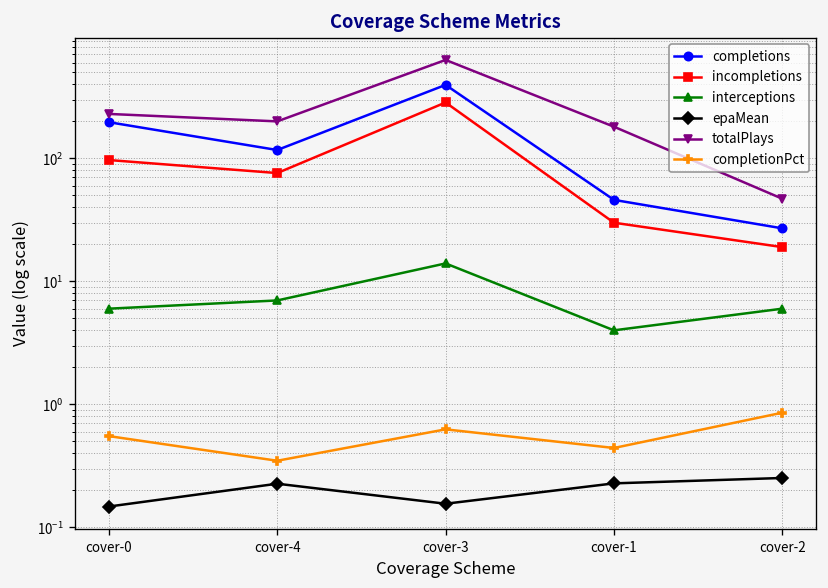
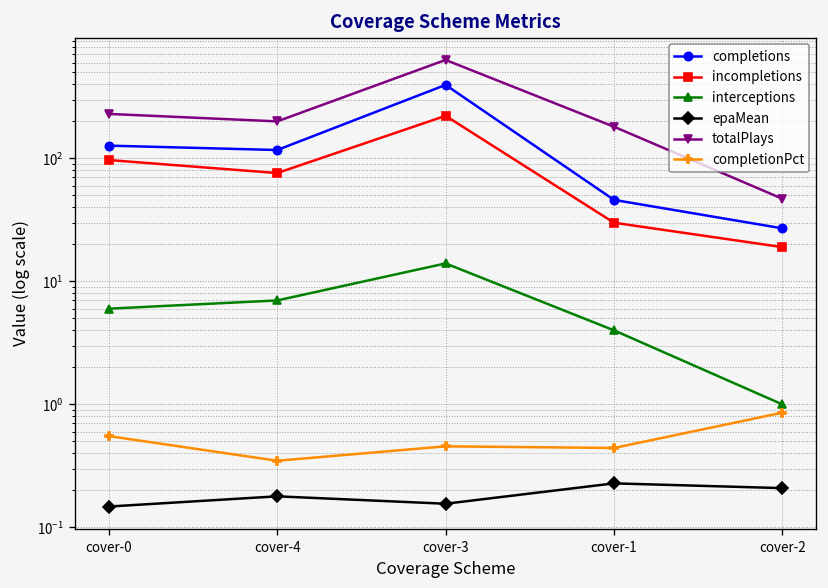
  {
    "completions": {
-     "cover-0": 200,
+     "cover-0": 130,
      "cover-4": 120,
      "cover-3": 400,
      "cover-1": 50,
      "cover-2": 27
    },
    "incompletions": {
      "cover-0": 100,
      "cover-4": 80,
-     "cover-3": 290,
+     "cover-3": 220,
      "cover-1": 30,
      "cover-2": 19
    },
    "interceptions": {
      "cover-0": 6,
      "cover-4": 7,
      "cover-3": 14,
      "cover-1": 4,
-     "cover-2": 6
+     "cover-2": 1
    },
    "epaMean": {
      "cover-0": 0.15,
-     "cover-4": 0.23,
+     "cover-4": 0.18,
      "cover-3": 0.16,
      "cover-1": 0.23,
-     "cover-2": 0.25
+     "cover-2": 0.21
    },
    "totalPlays": {
      "cover-0": 230,
      "cover-4": 200,
      "cover-3": 600,
      "cover-1": 180,
      "cover-2": 50
    },
    "completionPct": {
      "cover-0": 0.6,
      "cover-4": 0.35,
-     "cover-3": 0.6,
+     "cover-3": 0.5,
      "cover-1": 0.44,
      "cover-2": 0.9
    }
  }
